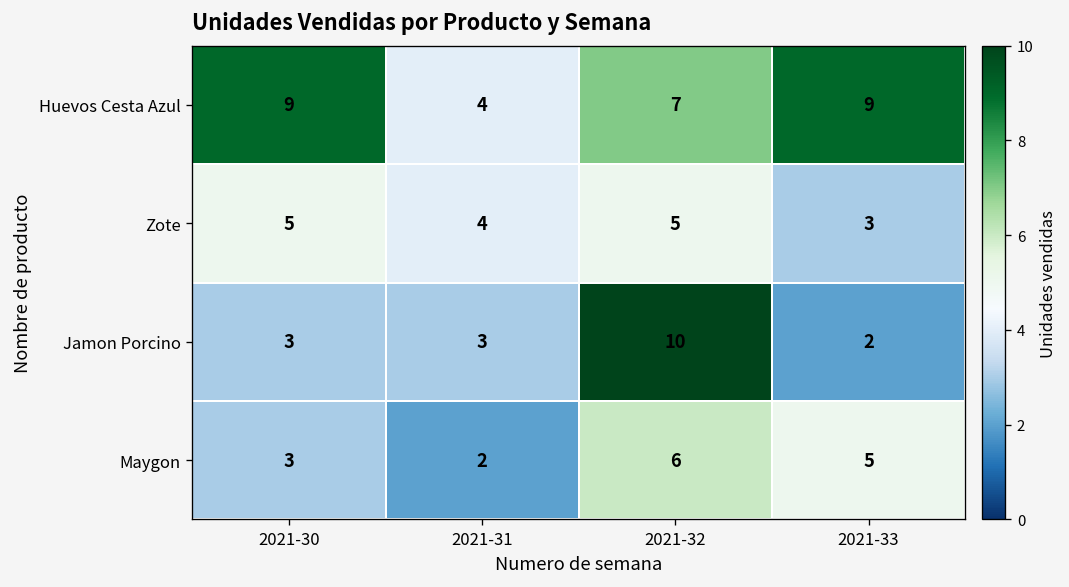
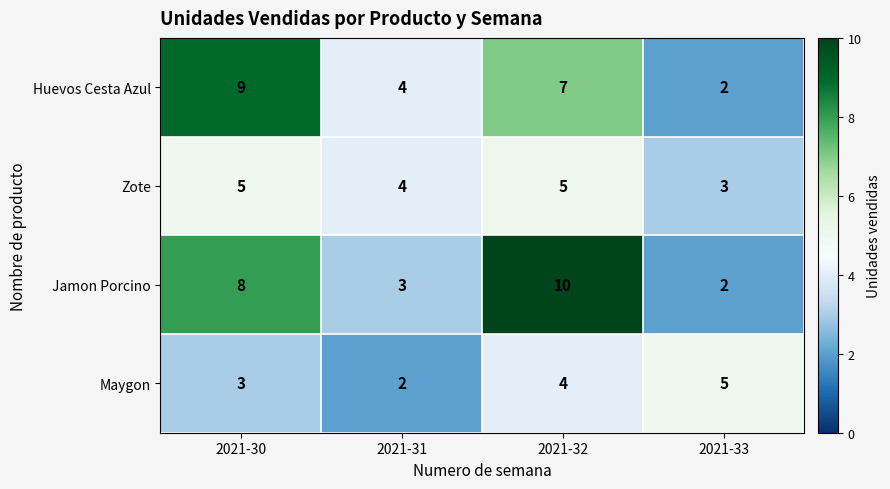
  {
    "Huevos Cesta Azul": {
      "2021-30": 9,
      "2021-31": 4,
      "2021-32": 7,
-     "2021-33": 9
+     "2021-33": 2
    },
    "Zote": {
      "2021-30": 5,
      "2021-31": 4,
      "2021-32": 5,
      "2021-33": 3
    },
    "Jamon Porcino": {
-     "2021-30": 3,
+     "2021-30": 8,
      "2021-31": 3,
      "2021-32": 10,
      "2021-33": 2
    },
    "Maygon": {
      "2021-30": 3,
      "2021-31": 2,
-     "2021-32": 6,
+     "2021-32": 4,
      "2021-33": 5
    }
  }
